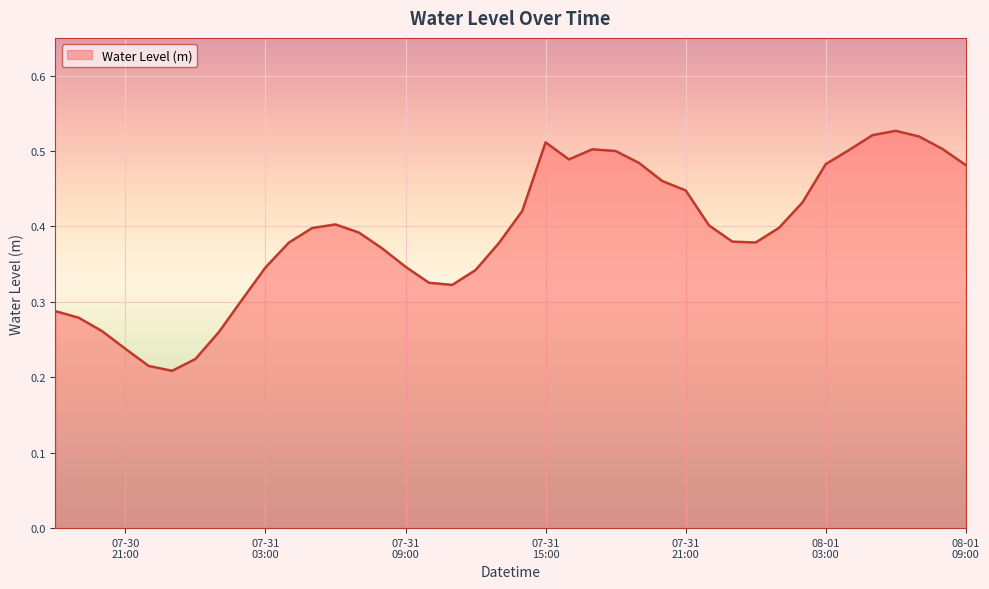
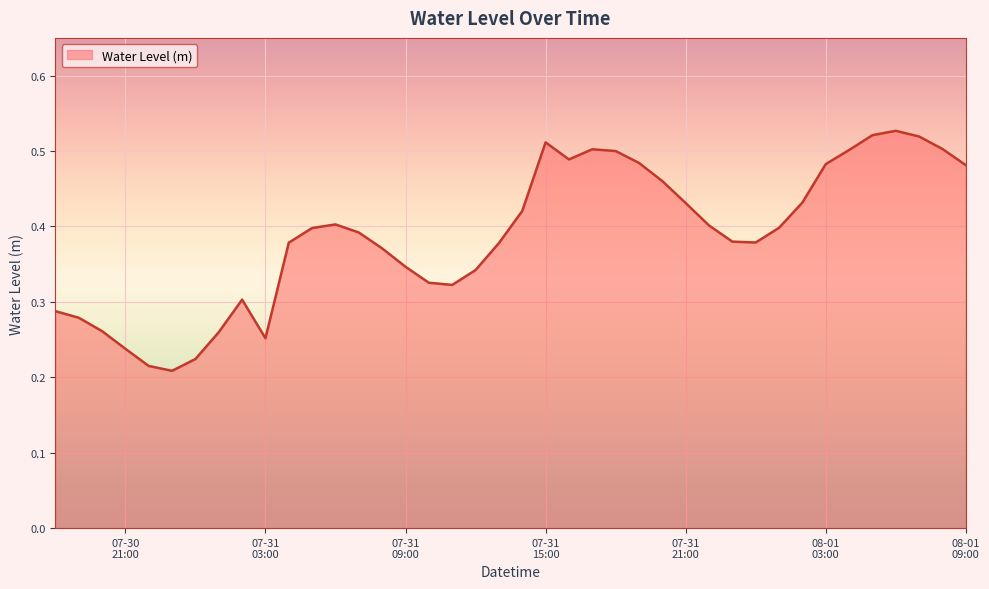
  {
    "07-30 21:00": 0.24,
-   "07-31 03:00": 0.35,
+   "07-31 03:00": 0.25,
    "07-31 09:00": 0.35,
    "07-31 15:00": 0.51,
-   "07-31 21:00": 0.45,
+   "07-31 21:00": 0.43,
    "08-01 03:00": 0.48,
    "08-01 09:00": 0.48
  }
